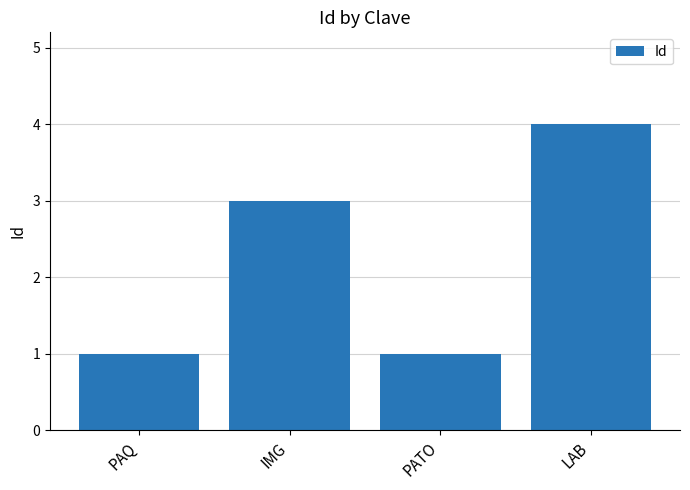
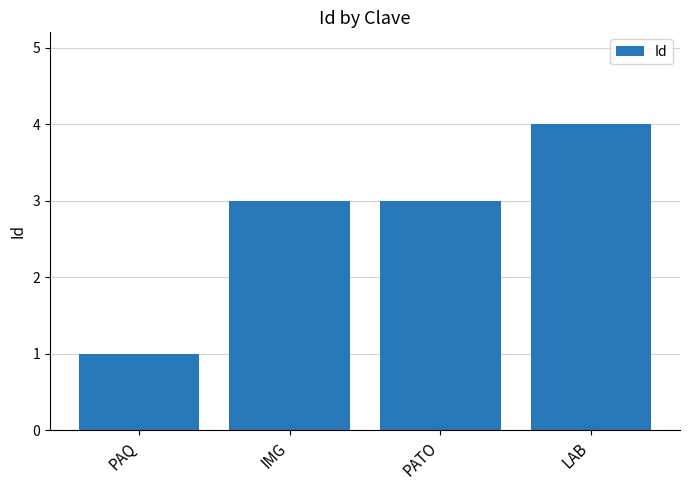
  {
    "PAQ": 1,
    "IMG": 3,
-   "PATO": 1,
+   "PATO": 3,
    "LAB": 4
  }
